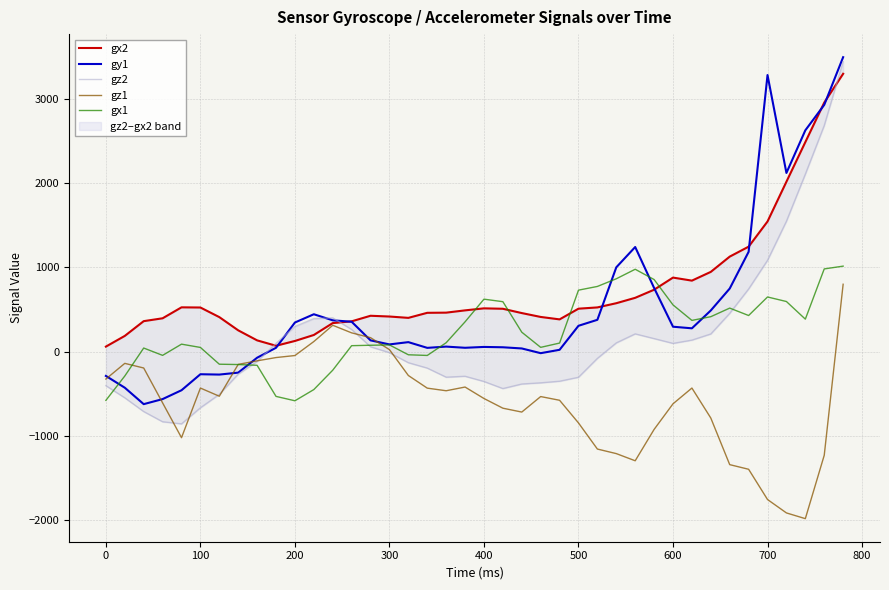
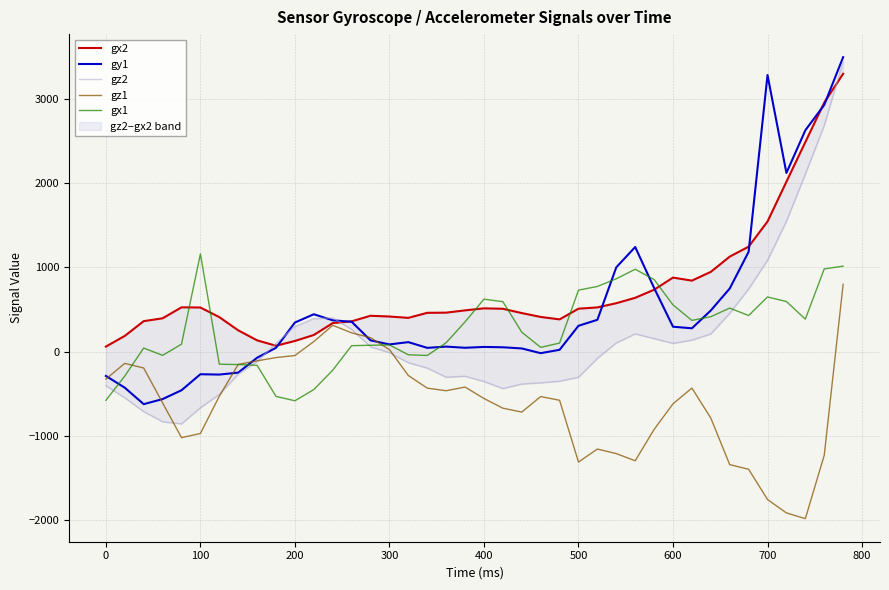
  {
    "gx2": {
      "200": 100
    },
    "gy1": {
      "0": -300,
      "100": -300,
      "200": 300,
      "400": 100,
      "500": 300,
      "600": 300,
      "700": 3300
    },
    "gz1": {
      "0": -300,
-     "100": -400,
+     "100": -1000,
      "200": 0,
      "300": 0,
      "400": -600,
-     "500": -800,
+     "500": -1300,
      "600": -600,
      "700": -1800
    },
    "gx1": {
      "0": -600,
-     "100": 100,
+     "100": 1200,
      "200": -600,
      "400": 600,
      "500": 700,
      "600": 600,
      "700": 600
    }
  }
